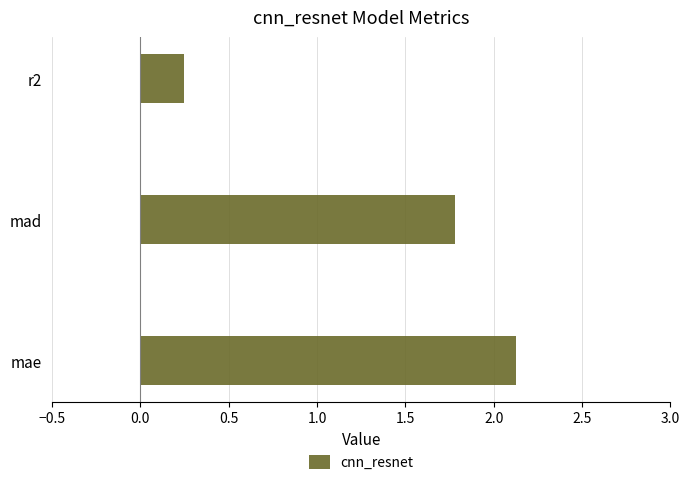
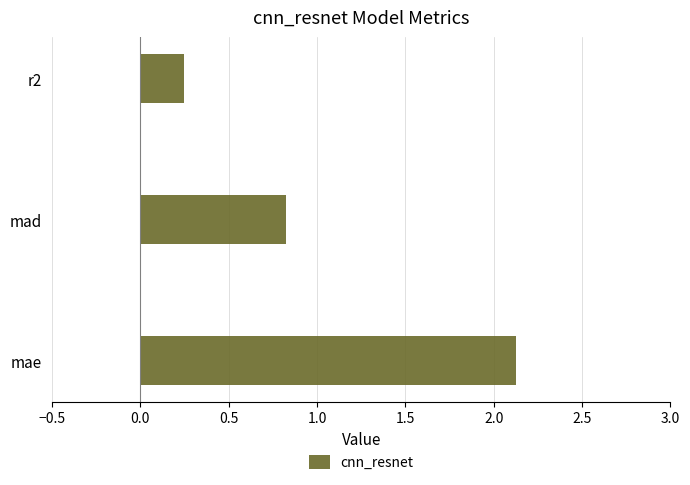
  {
    "r2": 0.25,
-   "mad": 1.78,
+   "mad": 0.82,
    "mae": 2.13
  }
